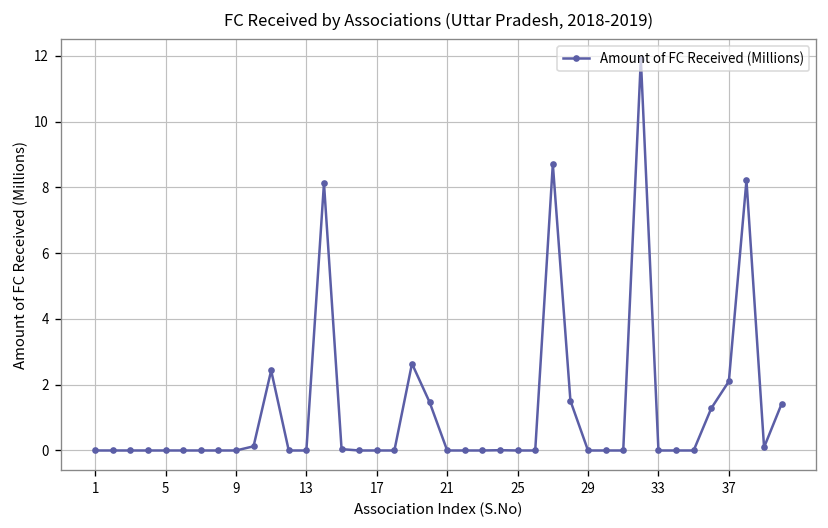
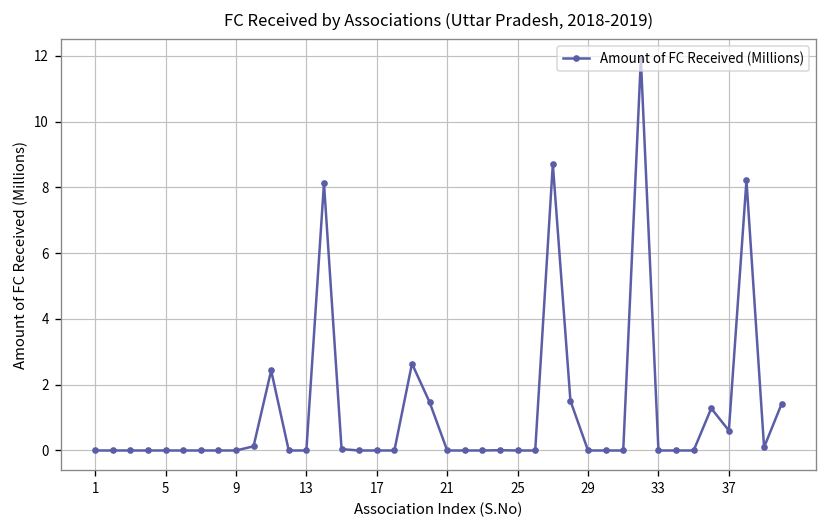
  {
    "1": 0.0,
    "5": 0.0,
    "9": 0.0,
    "13": 0.0,
    "17": 0.0,
    "21": 0.0,
    "25": 0.0,
    "29": 0.0,
    "33": 0.0,
-   "37": 2.1
+   "37": 0.6
  }
